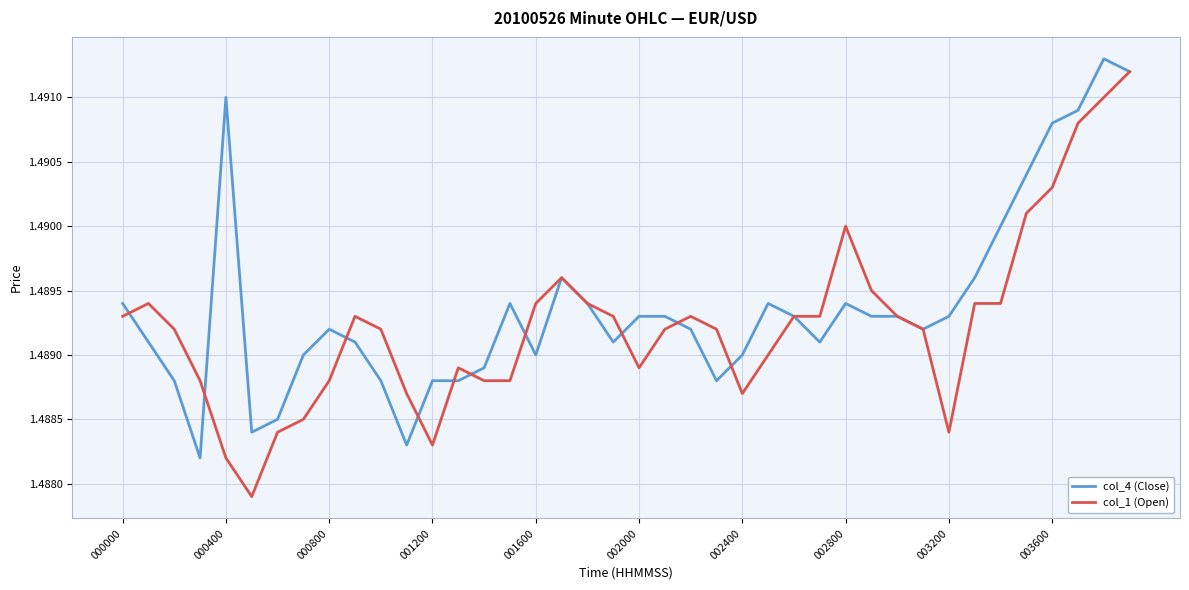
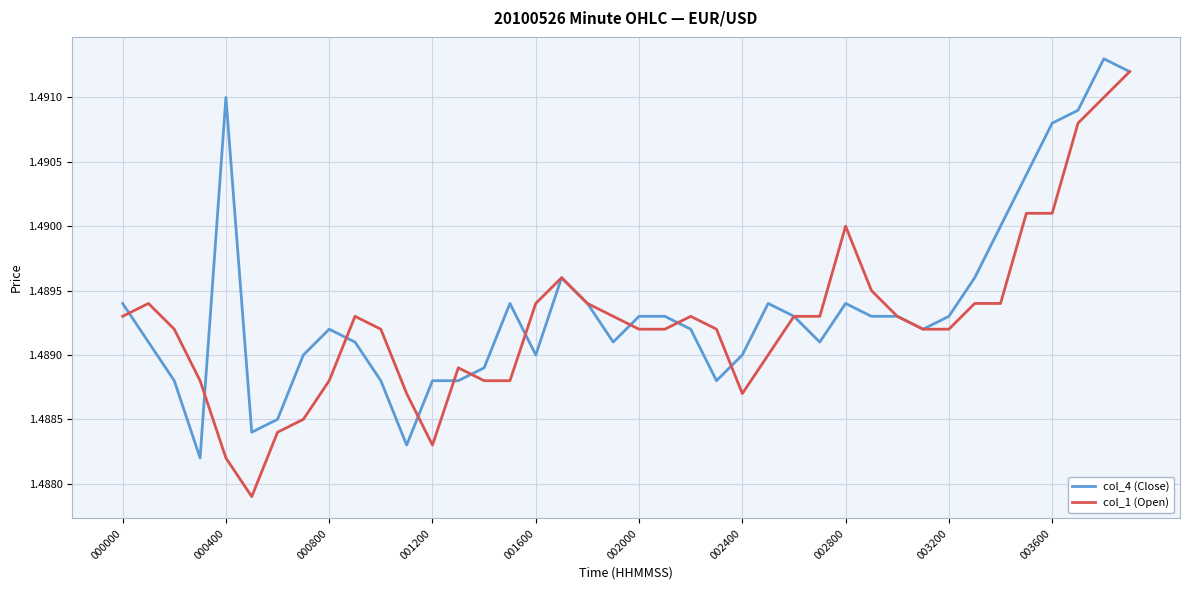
  {
    "col_4 (Close)": {
      "000000": 1.4894,
      "000400": 1.4910,
      "000800": 1.4892,
      "001200": 1.4888,
      "001600": 1.4890,
      "002000": 1.4893,
      "002400": 1.4890,
      "002800": 1.4894,
      "003200": 1.4893,
      "003600": 1.4908
    },
    "col_1 (Open)": {
      "000000": 1.4893,
      "000400": 1.4882,
      "000800": 1.4888,
      "001200": 1.4883,
      "001600": 1.4894,
-     "002000": 1.4889,
+     "002000": 1.4892,
      "002400": 1.4887,
      "002800": 1.4900,
-     "003200": 1.4884,
-     "003600": 1.4903
+     "003200": 1.4892,
+     "003600": 1.4901
    }
  }
